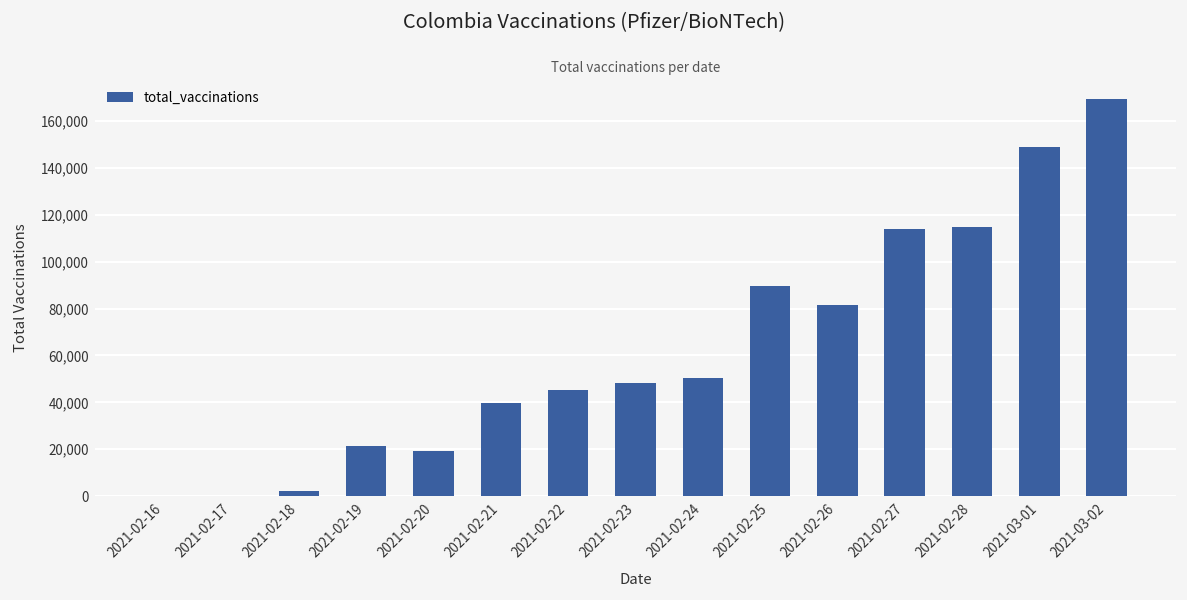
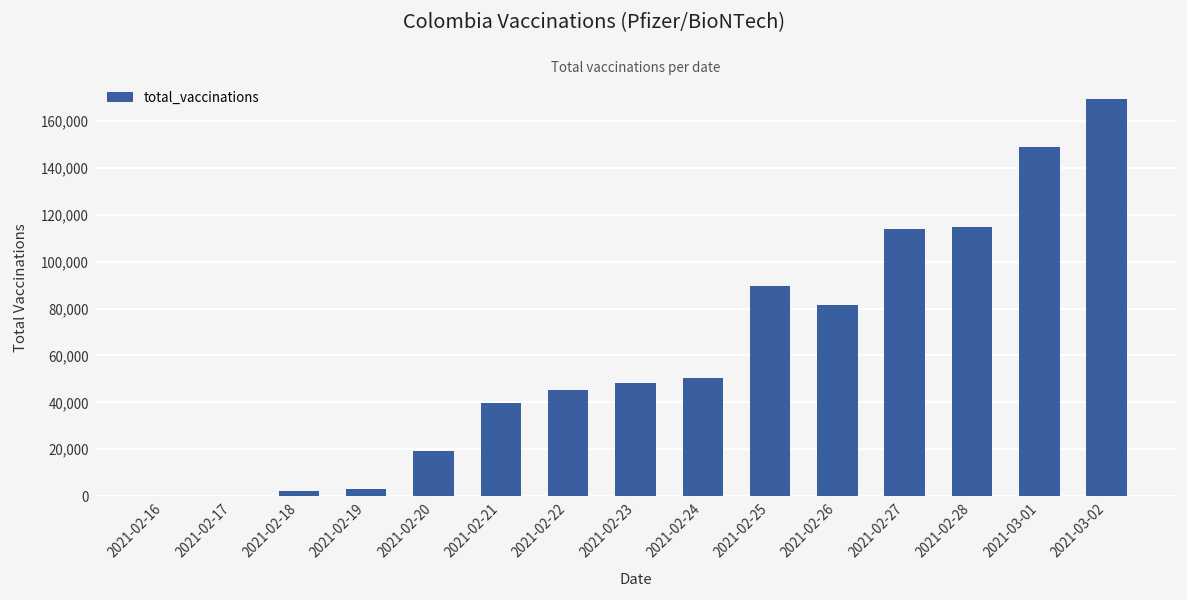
  {
    "2021-02-16": "0",
    "2021-02-18": "2,000",
-   "2021-02-19": "21,000",
+   "2021-02-19": "3,000",
    "2021-02-20": "19,000",
    "2021-02-21": "40,000",
    "2021-02-22": "45,000",
    "2021-02-23": "48,000",
    "2021-02-24": "51,000",
    "2021-02-25": "90,000",
    "2021-02-26": "81,000",
    "2021-02-27": "114,000",
    "2021-02-28": "115,000",
    "2021-03-01": "149,000",
    "2021-03-02": "170,000"
  }
